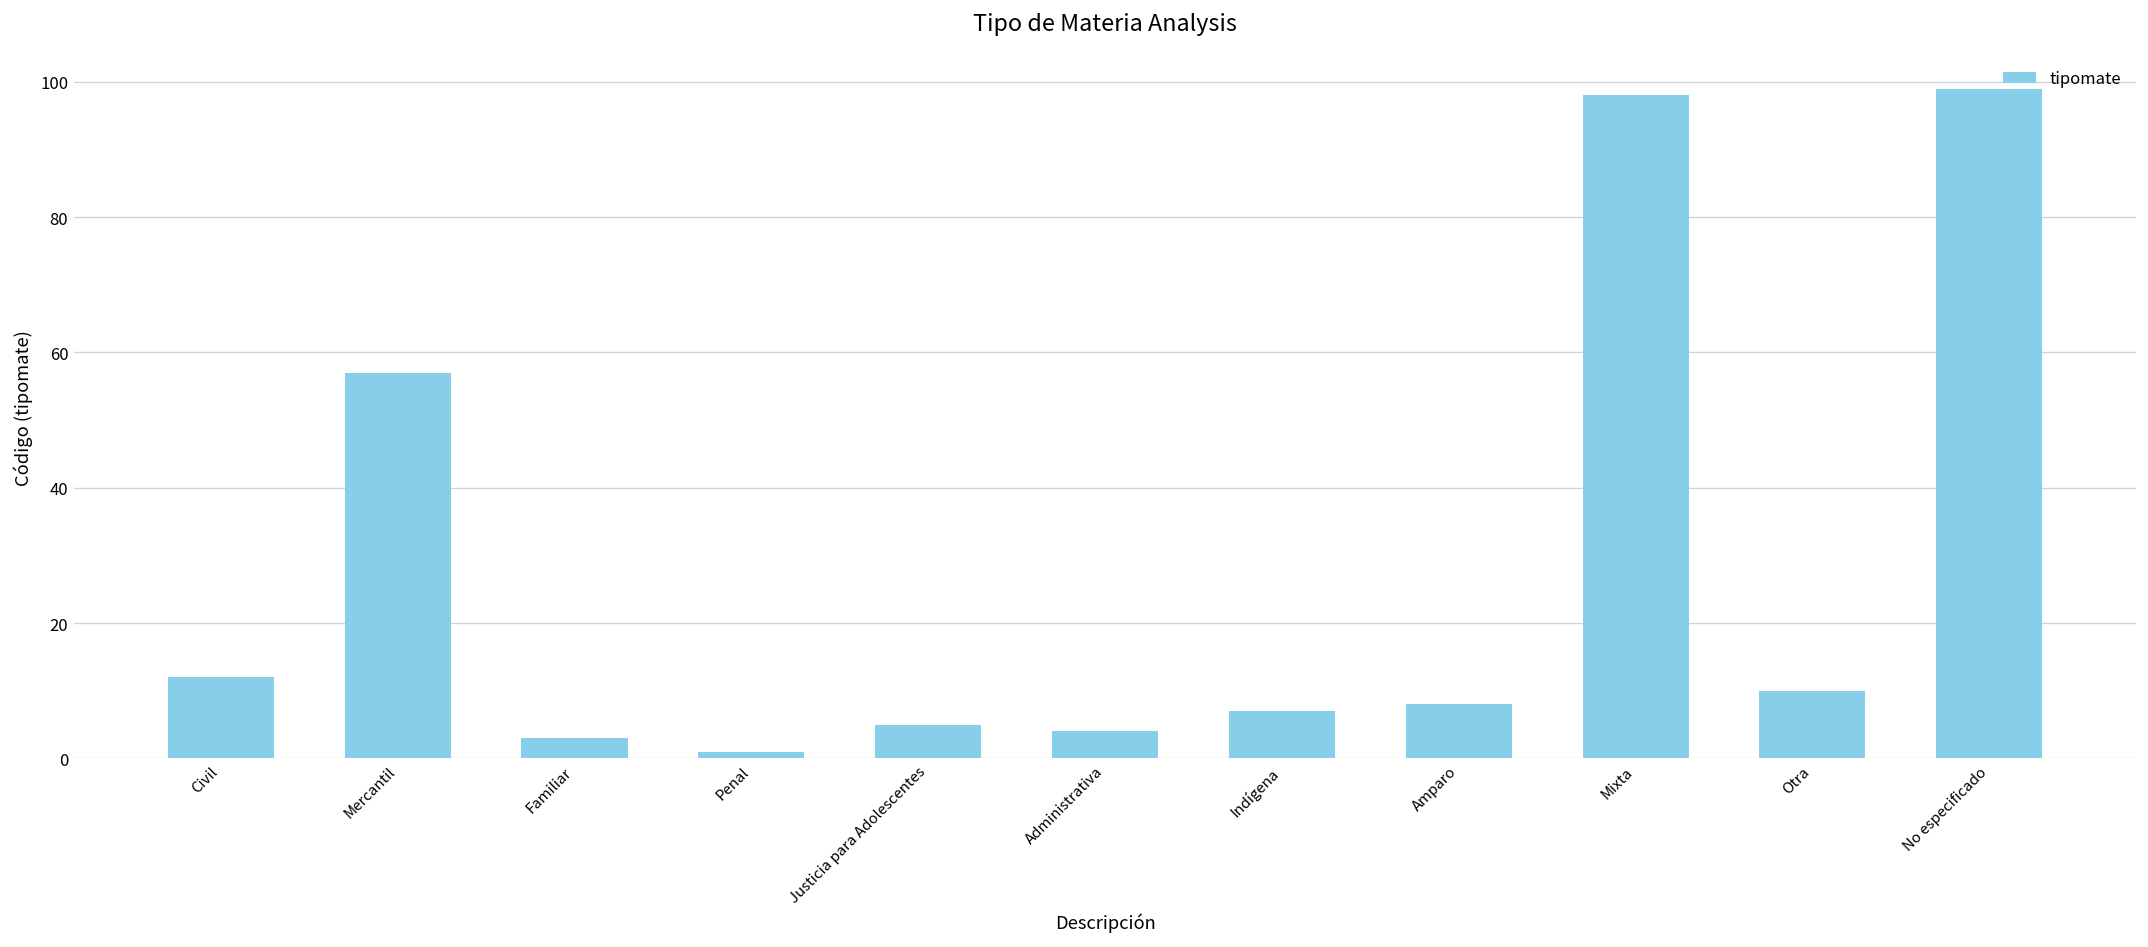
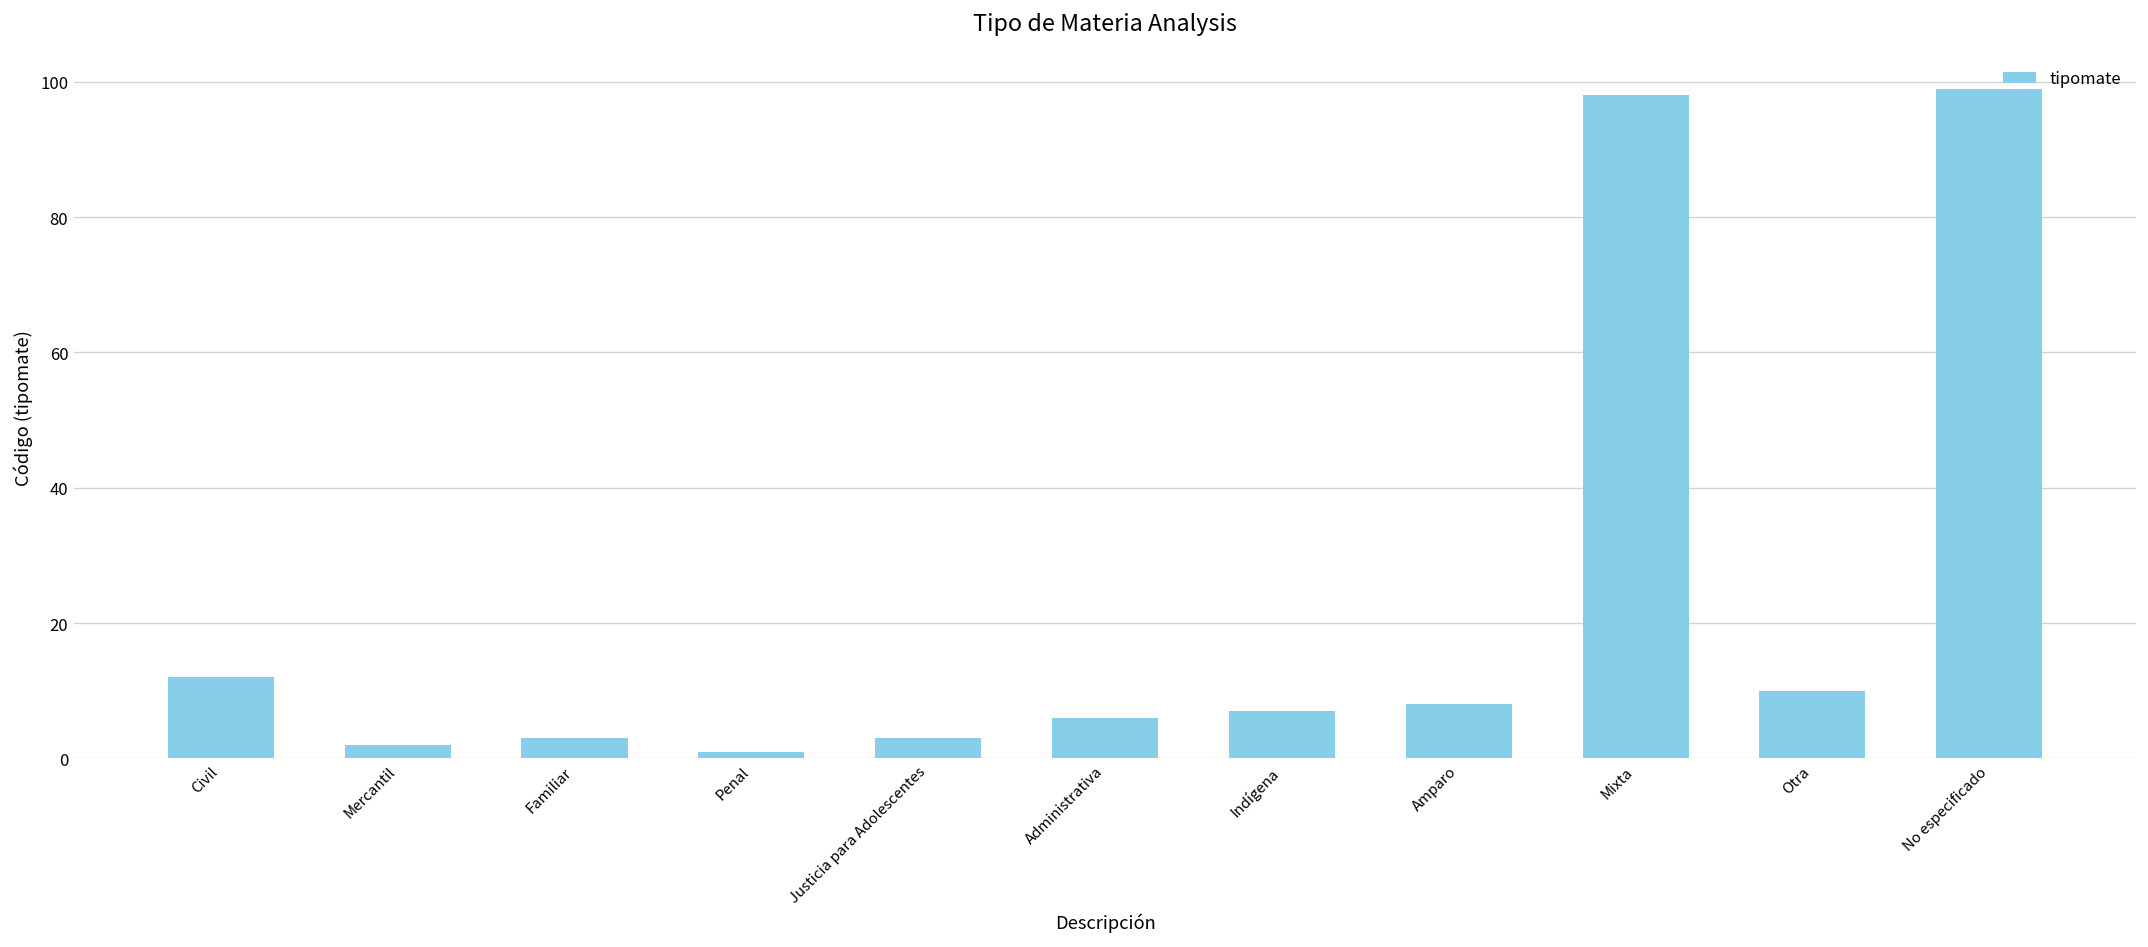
  {
    "Civil": 12,
-   "Mercantil": 57,
+   "Mercantil": 2,
    "Familiar": 3,
    "Penal": 1,
-   "Justicia para Adolescentes": 5,
-   "Administrativa": 4,
+   "Justicia para Adolescentes": 3,
+   "Administrativa": 6,
    "Indígena": 7,
    "Amparo": 8,
    "Mixta": 98,
    "Otra": 10,
    "No especificado": 99
  }
